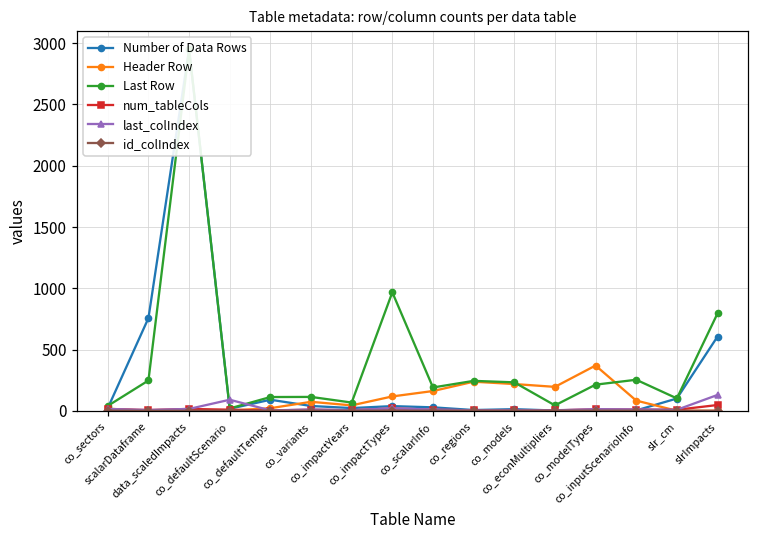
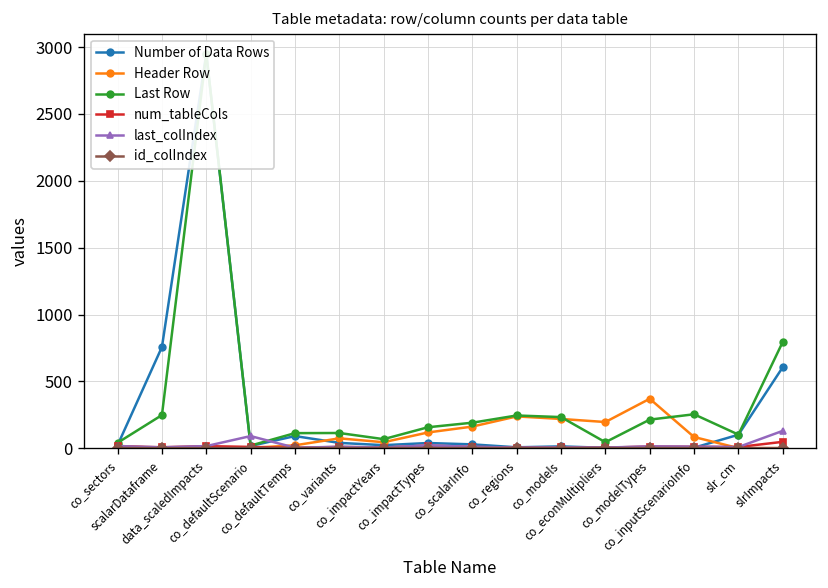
  {
    "Number of Data Rows": {
      "scalarDataframe": 760,
      "co_variants": 40,
      "slrImpacts": 610
    },
    "Header Row": {
      "co_variants": 70,
      "co_impactTypes": 120,
      "co_scalarInfo": 160,
      "co_econMultipliers": 200,
      "co_modelTypes": 370,
      "co_inputScenarioInfo": 80
    },
    "Last Row": {
      "scalarDataframe": 250,
      "co_variants": 110,
-     "co_impactTypes": 970,
+     "co_impactTypes": 160,
      "co_scalarInfo": 190,
      "co_econMultipliers": 50,
      "co_modelTypes": 210,
      "co_inputScenarioInfo": 250,
      "slrImpacts": 800
    },
    "num_tableCols": {
      "slrImpacts": 50
    },
    "last_colIndex": {
      "co_defaultScenario": 90,
      "slrImpacts": 130
    }
  }
